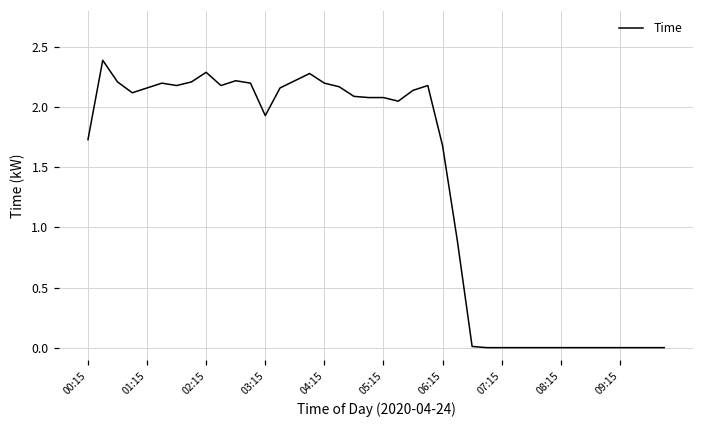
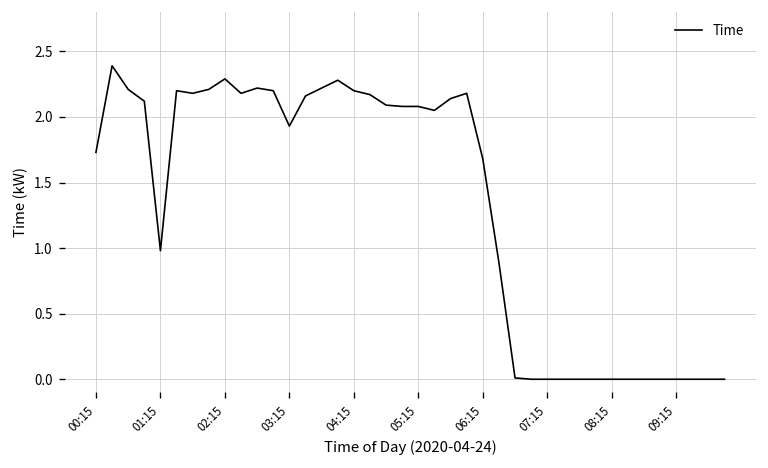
  {
    "00:15": 1.73,
-   "01:15": 2.16,
+   "01:15": 0.98,
    "02:15": 2.29,
    "03:15": 1.93,
    "04:15": 2.20,
    "05:15": 2.08,
    "06:15": 1.68,
    "07:15": 0.00,
    "08:15": 0.00,
    "09:15": 0.00
  }
